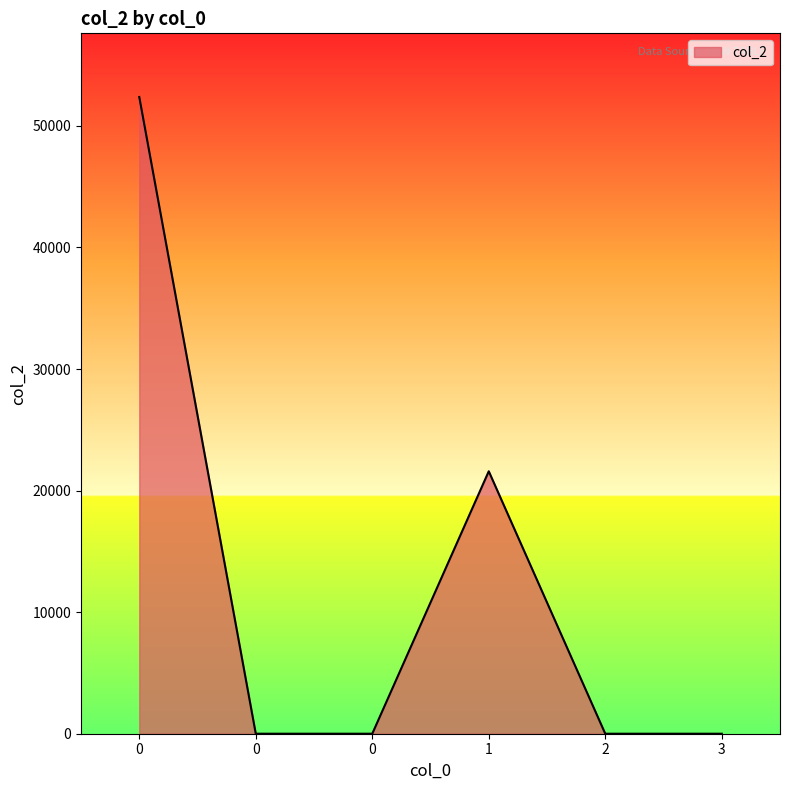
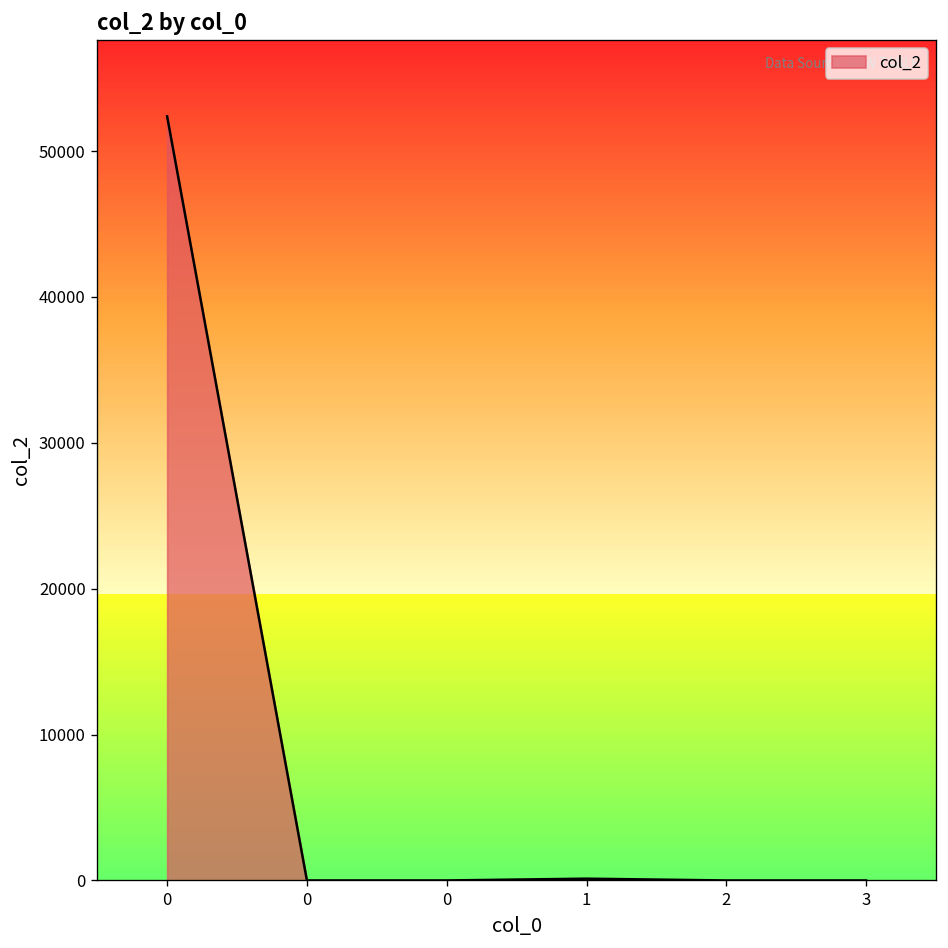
  {
-   "1": 21600,
+   "1": 100,
    "2": 0,
    "3": 0
  }
